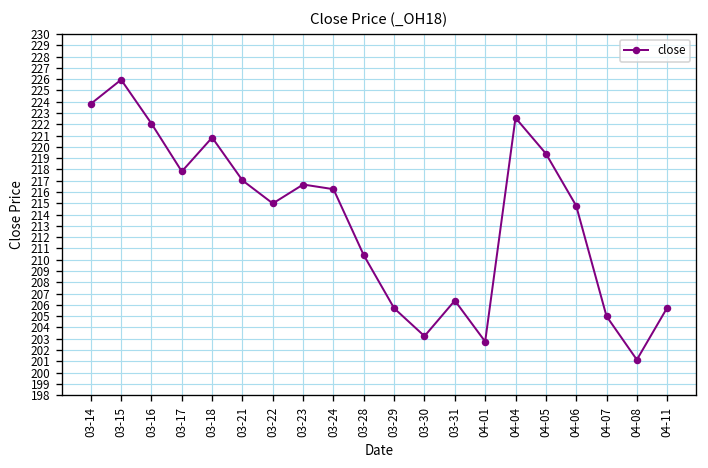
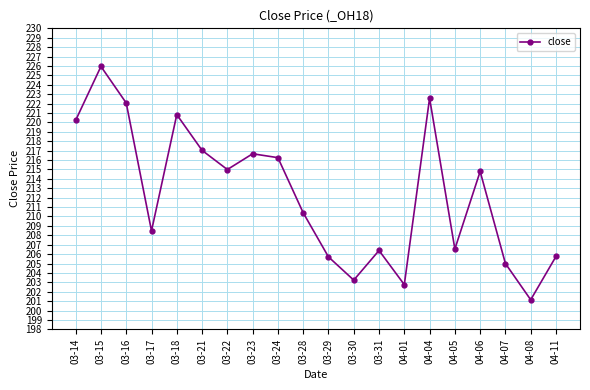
  {
-   "03-14": 224,
+   "03-14": 220,
    "03-15": 226,
    "03-16": 222,
-   "03-17": 218,
+   "03-17": 208,
    "03-18": 221,
    "03-21": 217,
    "03-22": 215,
    "03-23": 217,
    "03-24": 216,
    "03-28": 210,
    "03-29": 206,
    "03-30": 203,
    "03-31": 206,
    "04-01": 203,
    "04-04": 223,
-   "04-05": 219,
+   "04-05": 207,
    "04-06": 215,
    "04-07": 205,
    "04-08": 201,
    "04-11": 206
  }
